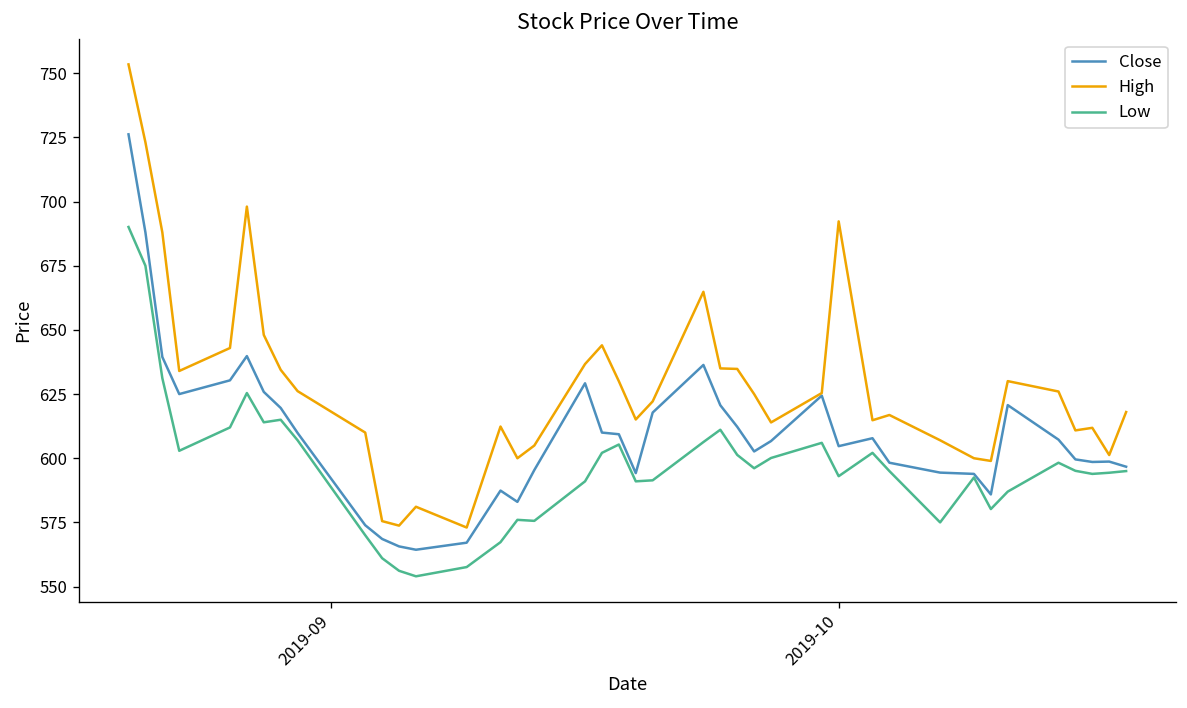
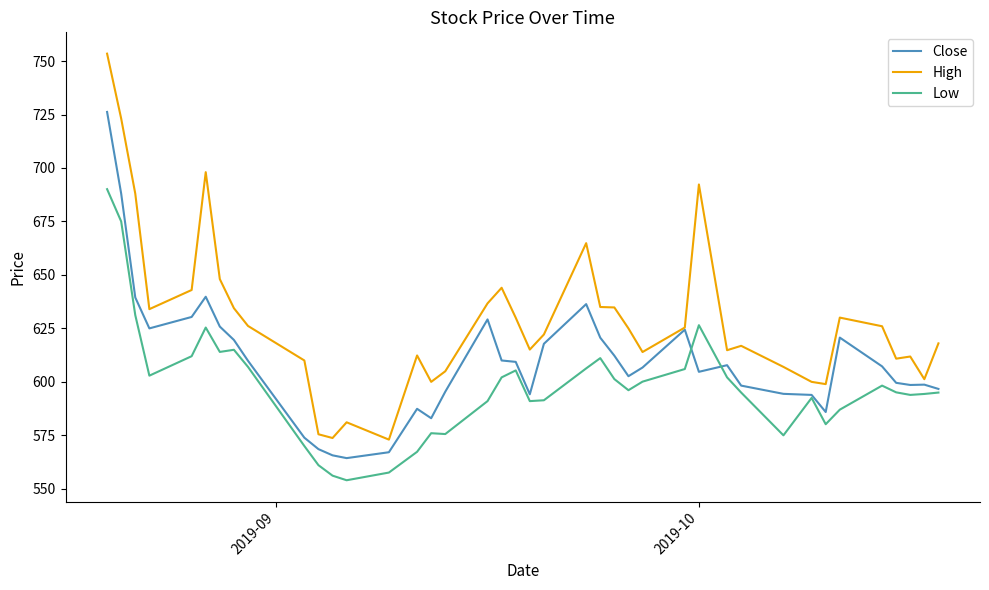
  {
    "Close": {
      "2019-10": 605
    },
    "High": {
      "2019-10": 692
    },
    "Low": {
-     "2019-10": 593
+     "2019-10": 627
    }
  }
